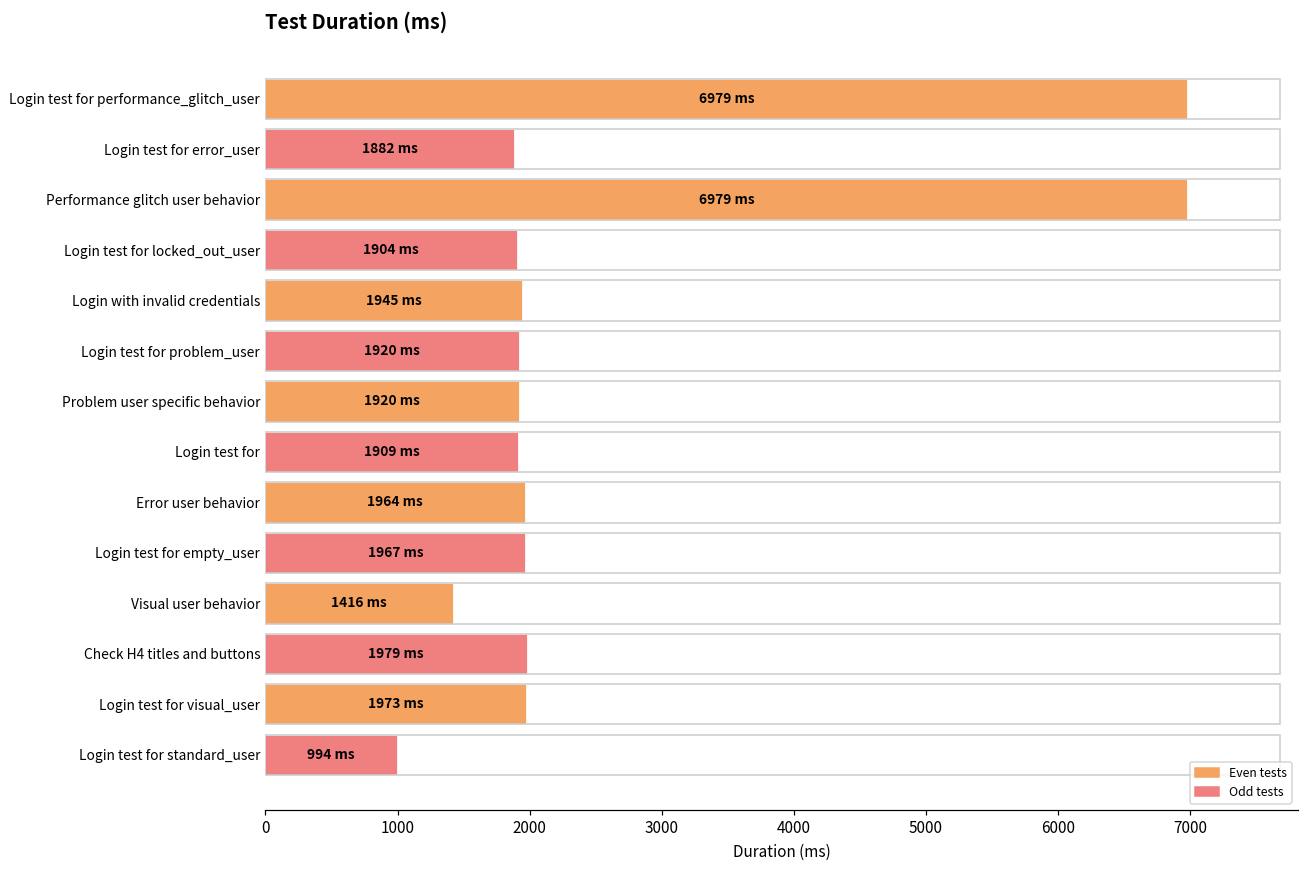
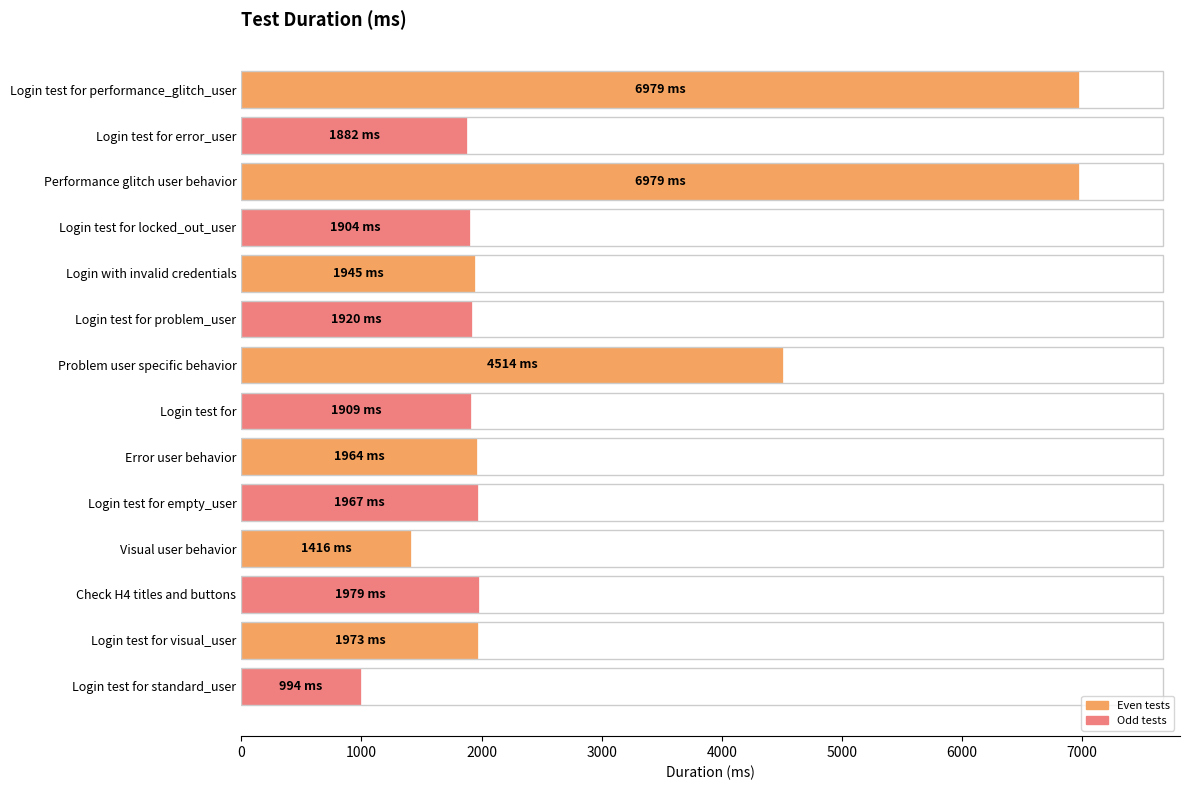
  {
    "Login test for performance_glitch_user": 6979,
    "Login test for error_user": 1882,
    "Performance glitch user behavior": 6979,
    "Login test for locked_out_user": 1904,
    "Login with invalid credentials": 1945,
    "Login test for problem_user": 1920,
-   "Problem user specific behavior": 1920,
+   "Problem user specific behavior": 4514,
    "Login test for": 1909,
    "Error user behavior": 1964,
    "Login test for empty_user": 1967,
    "Visual user behavior": 1416,
    "Check H4 titles and buttons": 1979,
    "Login test for visual_user": 1973,
    "Login test for standard_user": 994
  }
